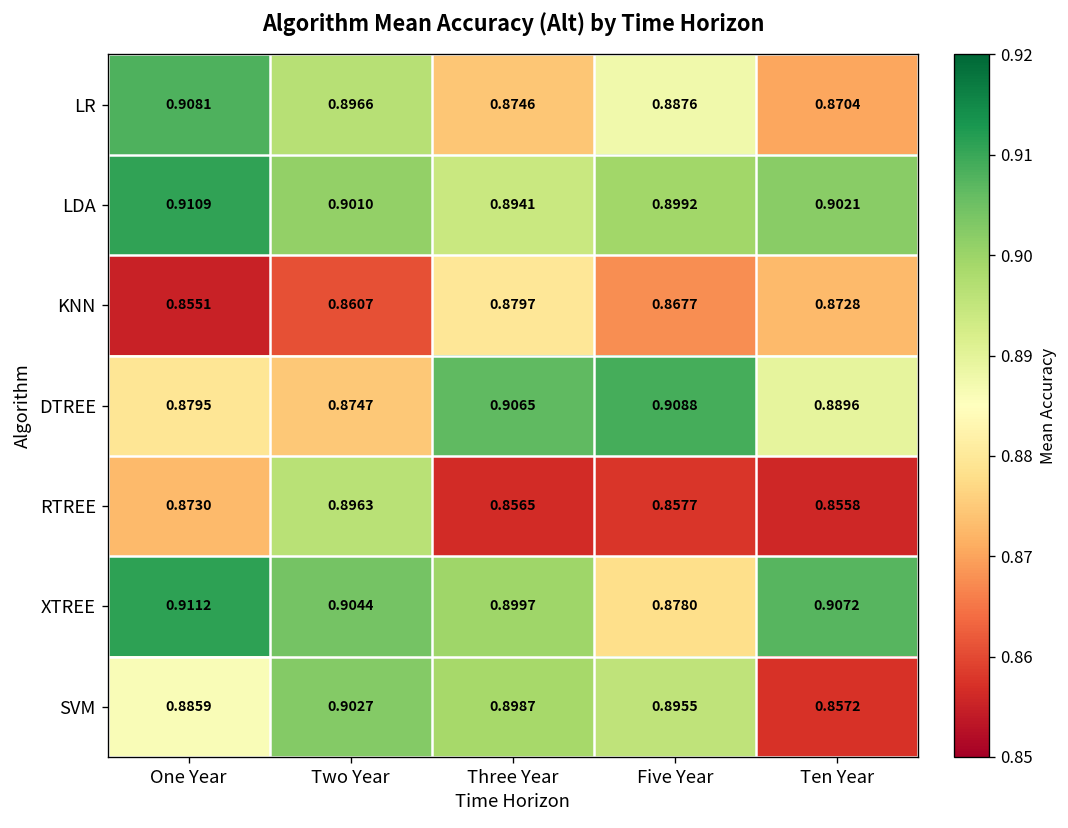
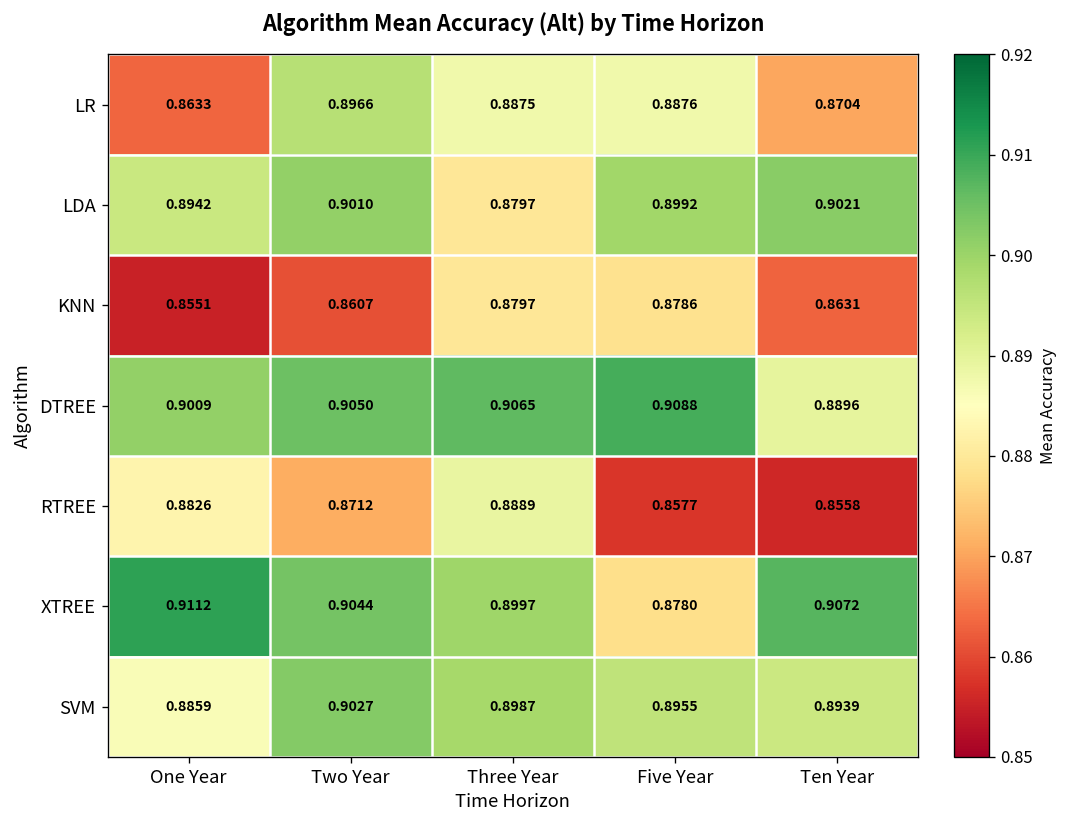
  {
    "LR": {
-     "One Year": 0.9081,
+     "One Year": 0.8633,
      "Two Year": 0.8966,
-     "Three Year": 0.8746,
+     "Three Year": 0.8875,
      "Five Year": 0.8876,
      "Ten Year": 0.8704
    },
    "LDA": {
-     "One Year": 0.9109,
+     "One Year": 0.8942,
      "Two Year": 0.9010,
-     "Three Year": 0.8941,
+     "Three Year": 0.8797,
      "Five Year": 0.8992,
      "Ten Year": 0.9021
    },
    "KNN": {
      "One Year": 0.8551,
      "Two Year": 0.8607,
      "Three Year": 0.8797,
-     "Five Year": 0.8677,
-     "Ten Year": 0.8728
+     "Five Year": 0.8786,
+     "Ten Year": 0.8631
    },
    "DTREE": {
-     "One Year": 0.8795,
-     "Two Year": 0.8747,
+     "One Year": 0.9009,
+     "Two Year": 0.9050,
      "Three Year": 0.9065,
      "Five Year": 0.9088,
      "Ten Year": 0.8896
    },
    "RTREE": {
-     "One Year": 0.8730,
-     "Two Year": 0.8963,
-     "Three Year": 0.8565,
+     "One Year": 0.8826,
+     "Two Year": 0.8712,
+     "Three Year": 0.8889,
      "Five Year": 0.8577,
      "Ten Year": 0.8558
    },
    "XTREE": {
      "One Year": 0.9112,
      "Two Year": 0.9044,
      "Three Year": 0.8997,
      "Five Year": 0.8780,
      "Ten Year": 0.9072
    },
    "SVM": {
      "One Year": 0.8859,
      "Two Year": 0.9027,
      "Three Year": 0.8987,
      "Five Year": 0.8955,
-     "Ten Year": 0.8572
+     "Ten Year": 0.8939
    }
  }
